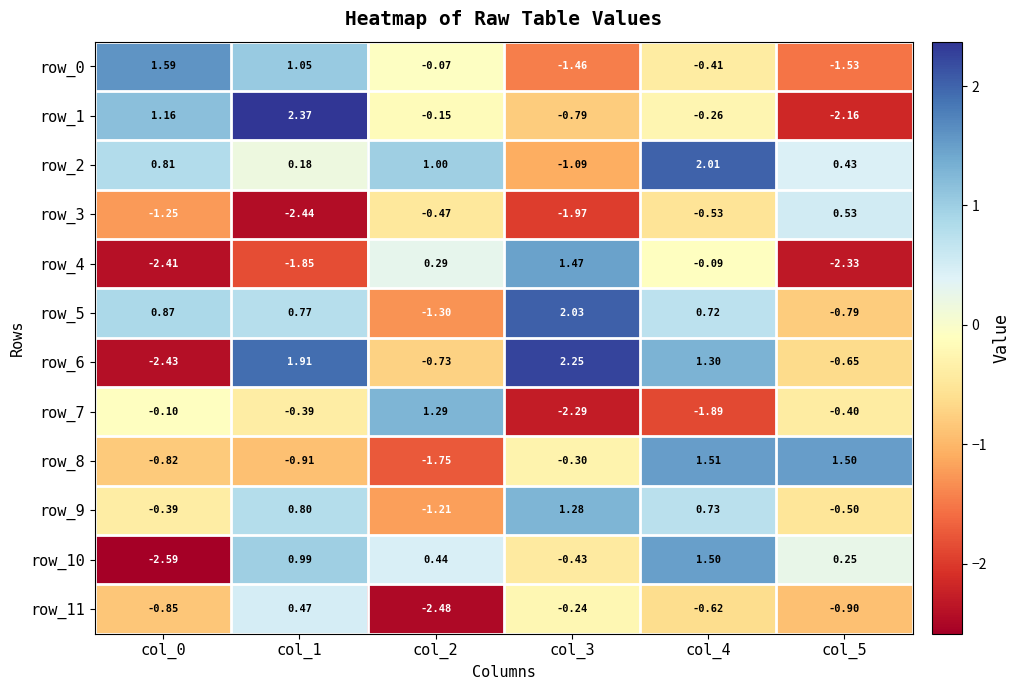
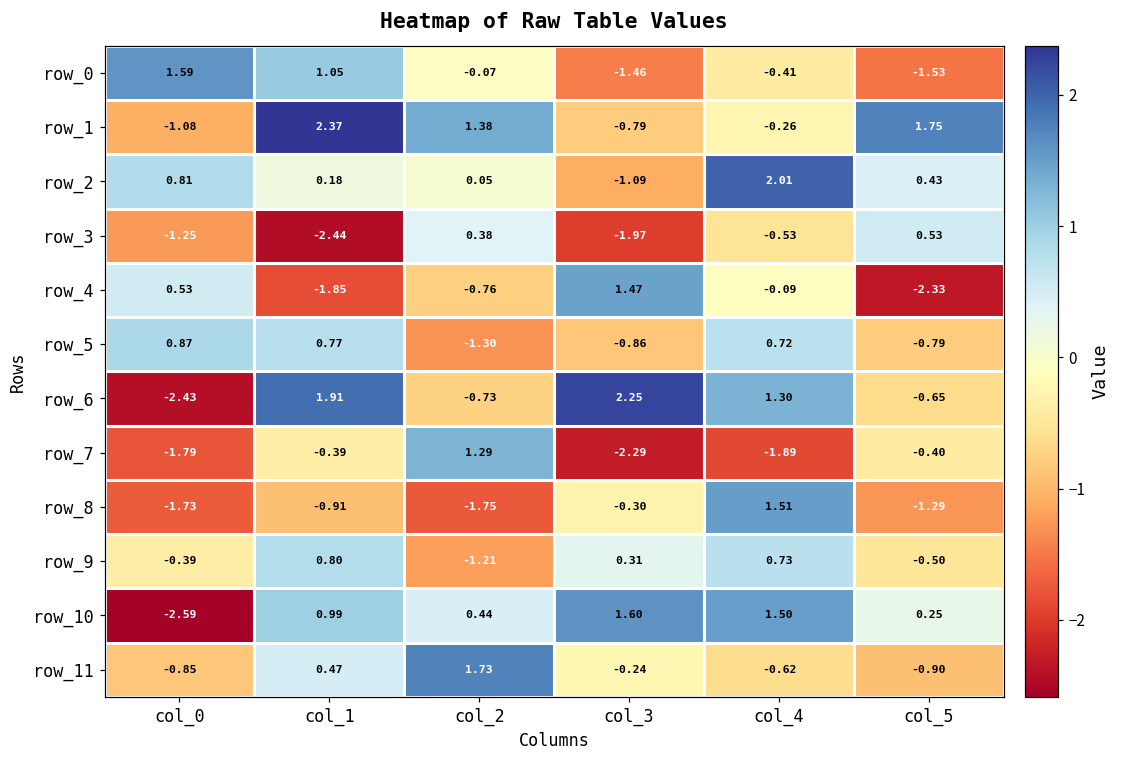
  {
    "row_0": {
      "col_0": 1.59,
      "col_1": 1.05,
      "col_2": -0.07,
      "col_3": -1.46,
      "col_4": -0.41,
      "col_5": -1.53
    },
    "row_1": {
-     "col_0": 1.16,
+     "col_0": -1.08,
      "col_1": 2.37,
-     "col_2": -0.15,
+     "col_2": 1.38,
      "col_3": -0.79,
      "col_4": -0.26,
-     "col_5": -2.16
+     "col_5": 1.75
    },
    "row_2": {
      "col_0": 0.81,
      "col_1": 0.18,
-     "col_2": 1.00,
+     "col_2": 0.05,
      "col_3": -1.09,
      "col_4": 2.01,
      "col_5": 0.43
    },
    "row_3": {
      "col_0": -1.25,
      "col_1": -2.44,
-     "col_2": -0.47,
+     "col_2": 0.38,
      "col_3": -1.97,
      "col_4": -0.53,
      "col_5": 0.53
    },
    "row_4": {
-     "col_0": -2.41,
+     "col_0": 0.53,
      "col_1": -1.85,
-     "col_2": 0.29,
+     "col_2": -0.76,
      "col_3": 1.47,
      "col_4": -0.09,
      "col_5": -2.33
    },
    "row_5": {
      "col_0": 0.87,
      "col_1": 0.77,
      "col_2": -1.30,
-     "col_3": 2.03,
+     "col_3": -0.86,
      "col_4": 0.72,
      "col_5": -0.79
    },
    "row_6": {
      "col_0": -2.43,
      "col_1": 1.91,
      "col_2": -0.73,
      "col_3": 2.25,
      "col_4": 1.30,
      "col_5": -0.65
    },
    "row_7": {
-     "col_0": -0.10,
+     "col_0": -1.79,
      "col_1": -0.39,
      "col_2": 1.29,
      "col_3": -2.29,
      "col_4": -1.89,
      "col_5": -0.40
    },
    "row_8": {
-     "col_0": -0.82,
+     "col_0": -1.73,
      "col_1": -0.91,
      "col_2": -1.75,
      "col_3": -0.30,
      "col_4": 1.51,
-     "col_5": 1.50
+     "col_5": -1.29
    },
    "row_9": {
      "col_0": -0.39,
      "col_1": 0.80,
      "col_2": -1.21,
-     "col_3": 1.28,
+     "col_3": 0.31,
      "col_4": 0.73,
      "col_5": -0.50
    },
    "row_10": {
      "col_0": -2.59,
      "col_1": 0.99,
      "col_2": 0.44,
-     "col_3": -0.43,
+     "col_3": 1.60,
      "col_4": 1.50,
      "col_5": 0.25
    },
    "row_11": {
      "col_0": -0.85,
      "col_1": 0.47,
-     "col_2": -2.48,
+     "col_2": 1.73,
      "col_3": -0.24,
      "col_4": -0.62,
      "col_5": -0.90
    }
  }
